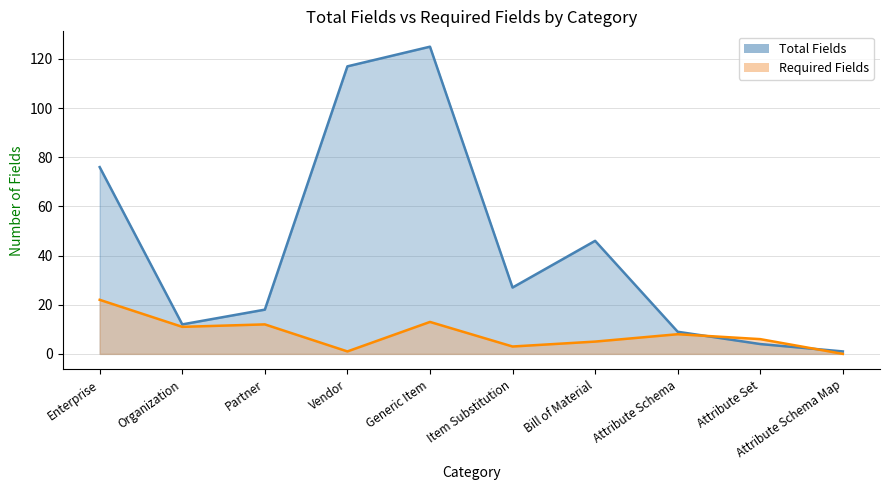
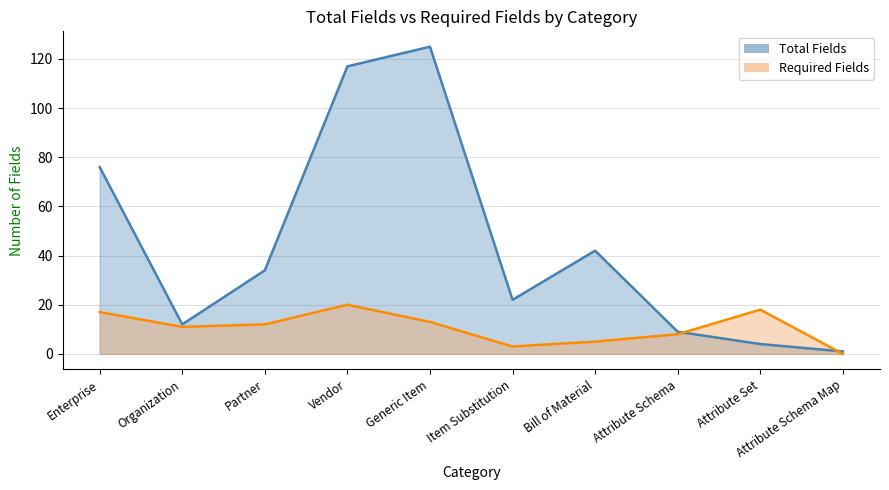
  {
    "Total Fields": {
      "Enterprise": 76,
-     "Partner": 18,
+     "Partner": 34,
      "Vendor": 117,
      "Generic Item": 125,
-     "Item Substitution": 27,
-     "Bill of Material": 46,
+     "Item Substitution": 22,
+     "Bill of Material": 42,
      "Attribute Set": 4
    },
    "Required Fields": {
-     "Enterprise": 22,
+     "Enterprise": 17,
      "Partner": 12,
-     "Vendor": 1,
+     "Vendor": 20,
      "Generic Item": 13,
      "Item Substitution": 3,
      "Bill of Material": 5,
-     "Attribute Set": 6
+     "Attribute Set": 18
    }
  }
